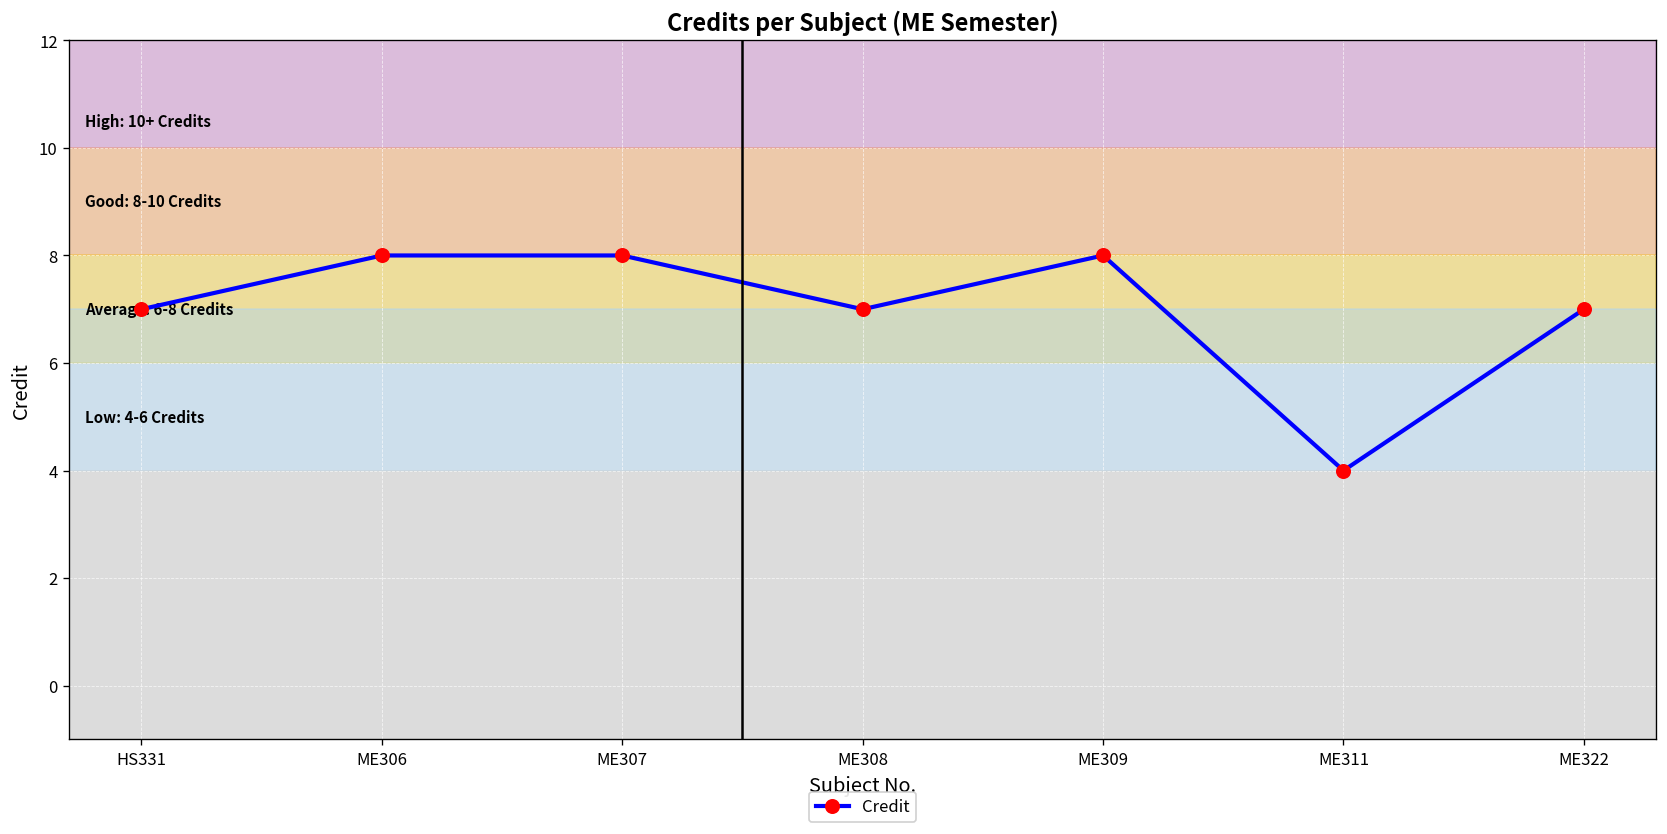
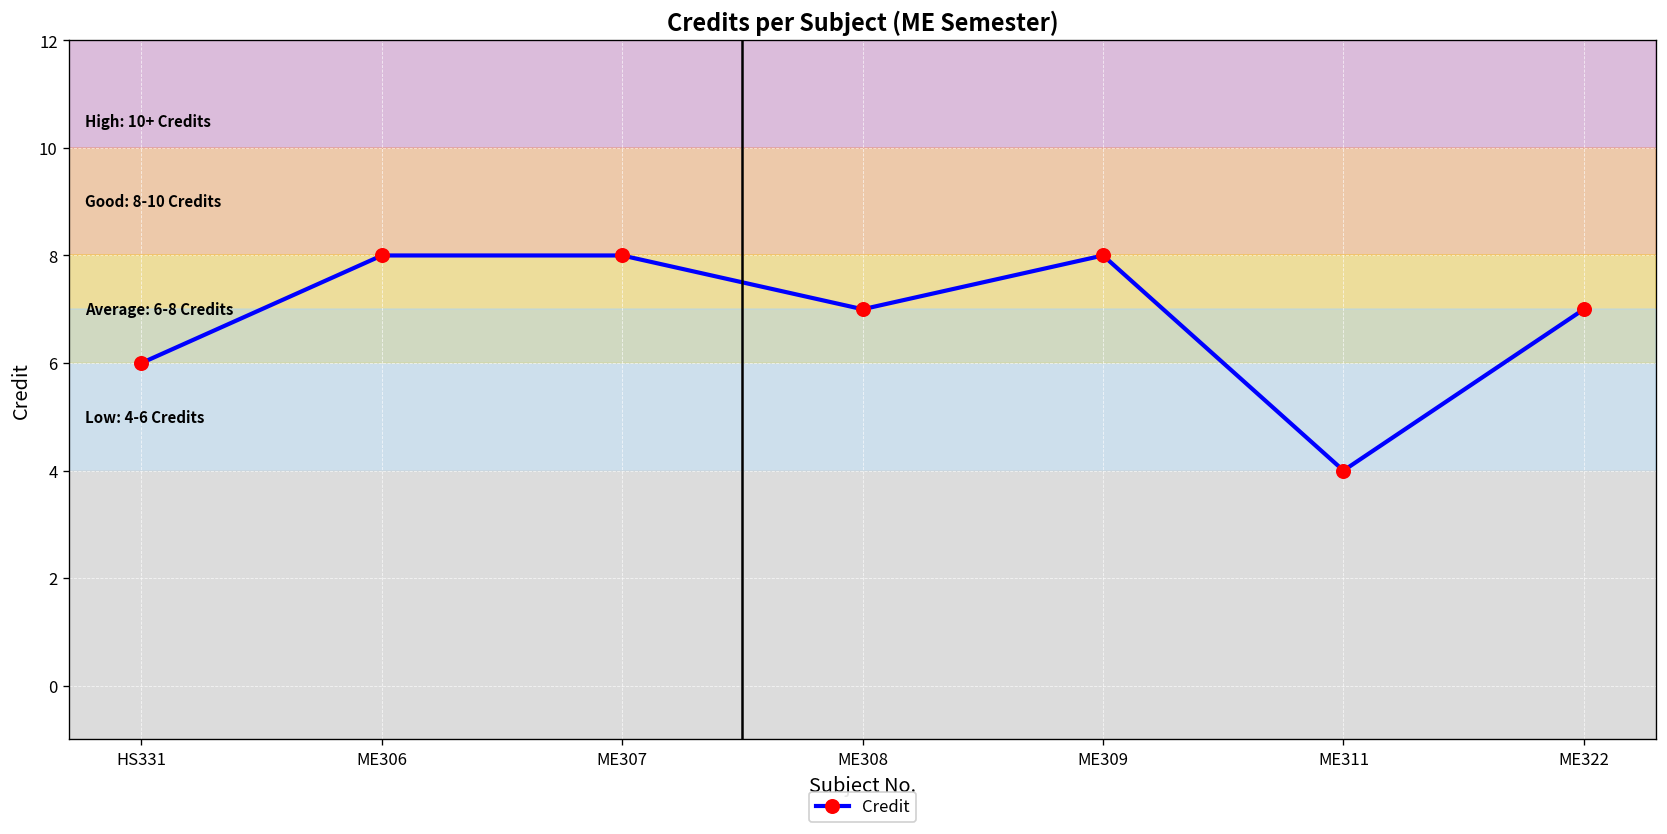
  {
-   "HS331": 7,
+   "HS331": 6,
    "ME306": 8,
    "ME307": 8,
    "ME308": 7,
    "ME309": 8,
    "ME311": 4,
    "ME322": 7
  }
